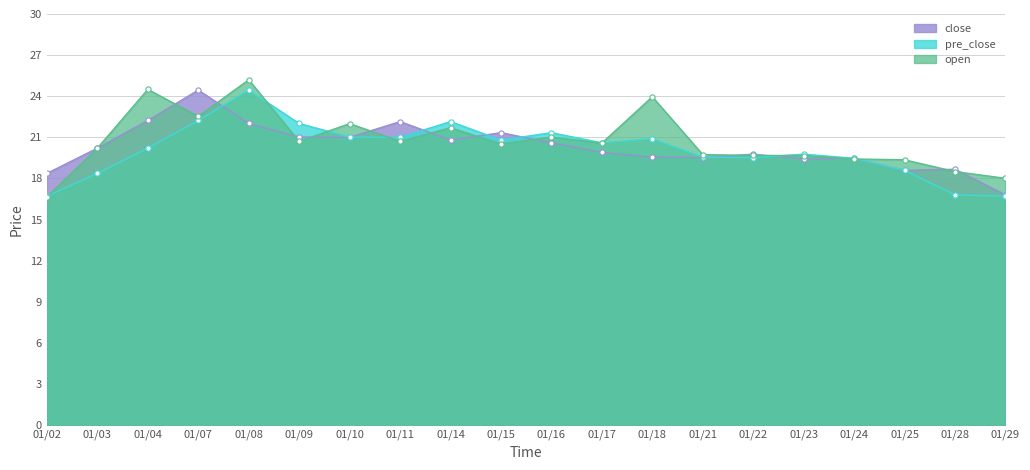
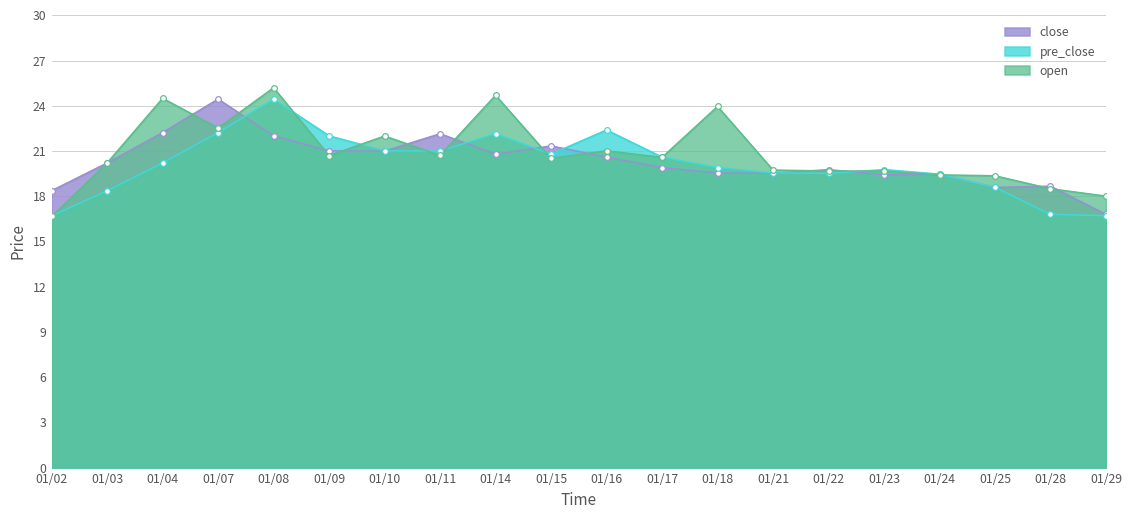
  {
    "close": {
      "01/02": 18.4,
      "01/04": 22.2,
      "01/07": 24.5,
      "01/08": 22.0,
      "01/09": 21.0,
      "01/11": 22.2,
      "01/14": 20.8,
      "01/15": 21.3,
      "01/16": 20.6,
      "01/17": 19.9,
      "01/18": 19.6,
      "01/23": 19.4
    },
    "pre_close": {
      "01/03": 18.4,
      "01/04": 20.2,
      "01/07": 22.2,
      "01/08": 24.5,
      "01/09": 22.0,
      "01/11": 21.0,
      "01/14": 22.2,
      "01/15": 20.8,
-     "01/16": 21.3,
-     "01/18": 20.9,
+     "01/16": 22.4,
+     "01/18": 19.9,
      "01/28": 16.8
    },
    "open": {
      "01/04": 24.5,
      "01/07": 22.5,
      "01/08": 25.2,
      "01/09": 20.7,
      "01/10": 22.0,
      "01/11": 20.7,
-     "01/14": 21.7,
+     "01/14": 24.7,
      "01/15": 20.5,
      "01/16": 21.0,
      "01/18": 24.0,
      "01/21": 19.7,
      "01/25": 19.4,
      "01/29": 18.0
    }
  }
